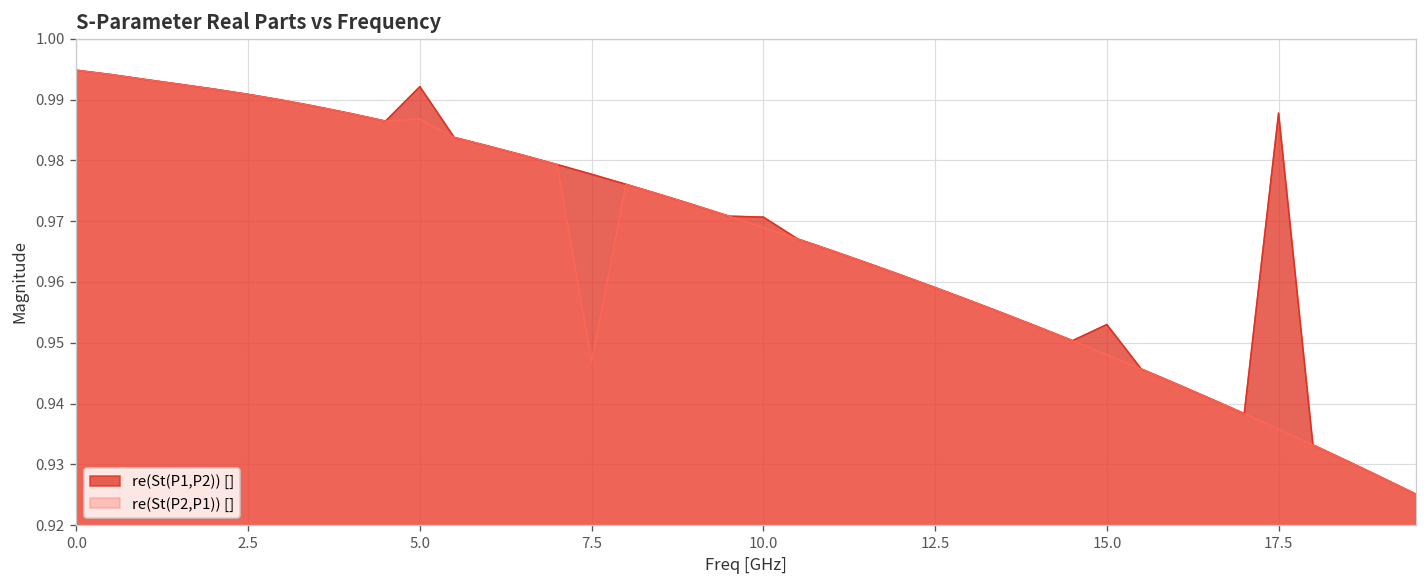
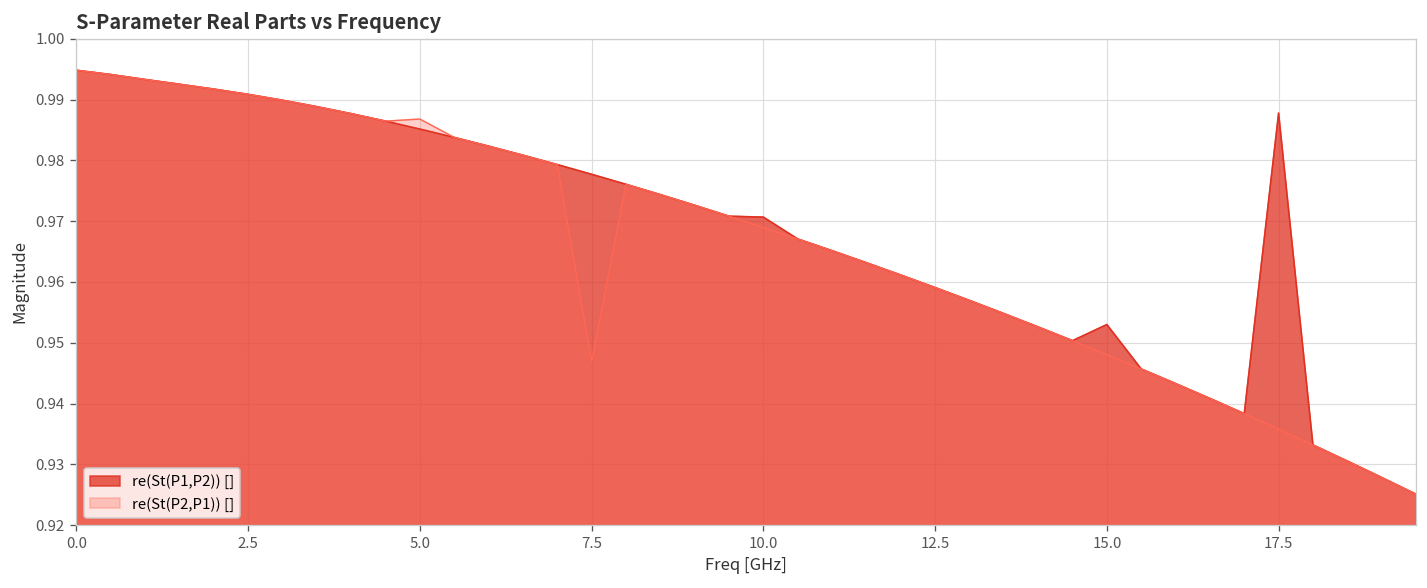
  {
    "re(St(P1,P2)) []": {
-     "5.0": 0.992,
+     "5.0": 0.985,
      "7.5": 0.978,
      "10.0": 0.971,
      "15.0": 0.953,
      "17.5": 0.988
    },
    "re(St(P2,P1)) []": {
      "5.0": 0.987,
      "7.5": 0.947,
      "10.0": 0.969,
      "15.0": 0.948,
      "17.5": 0.936
    }
  }
